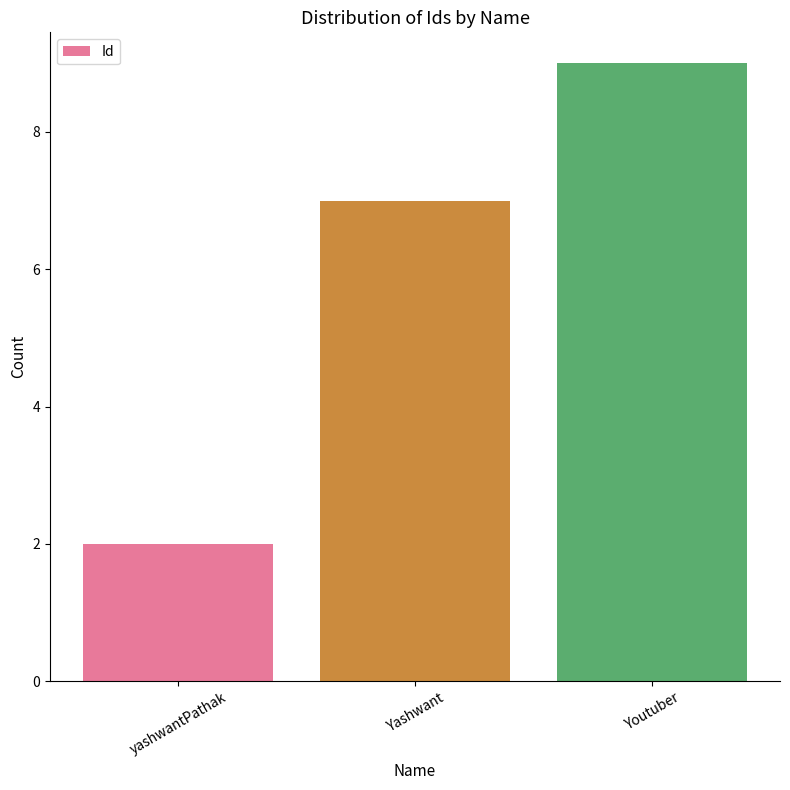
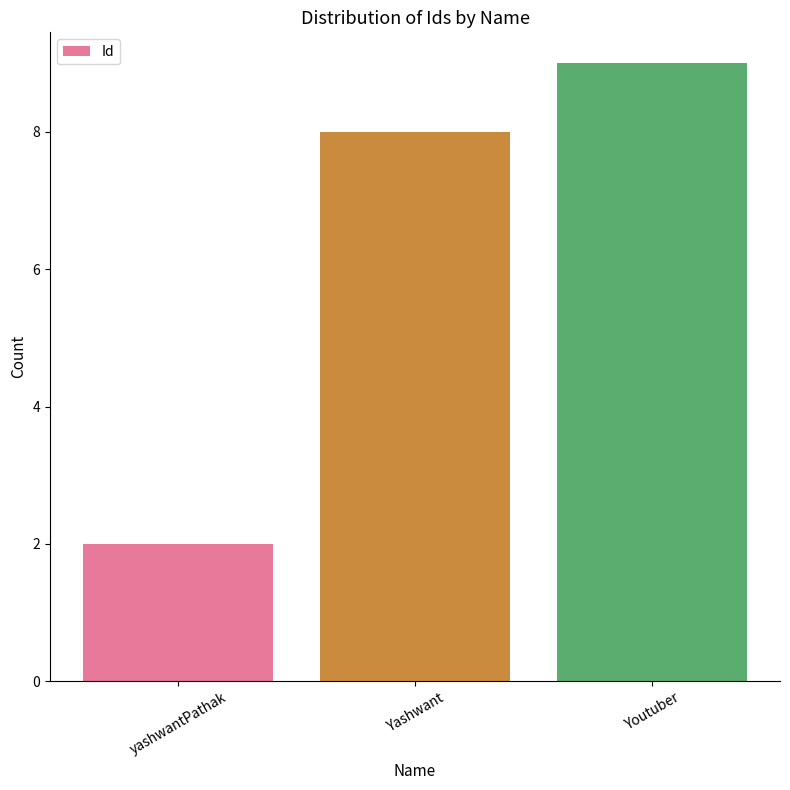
  {
    "yashwantPathak": 2,
-   "Yashwant": 7,
+   "Yashwant": 8,
    "Youtuber": 9
  }
